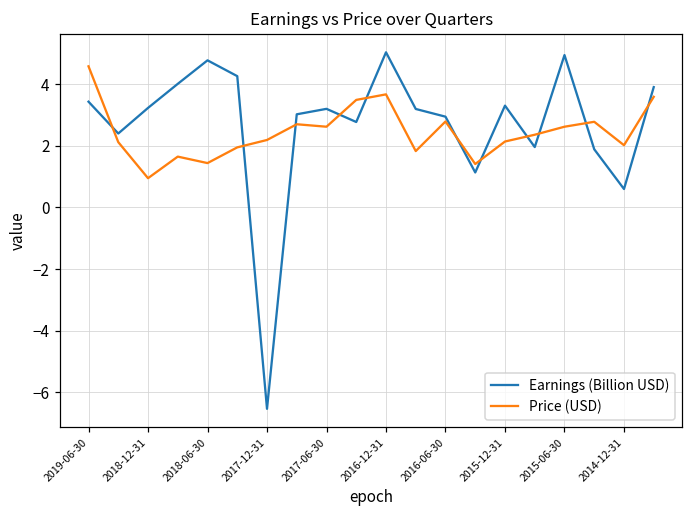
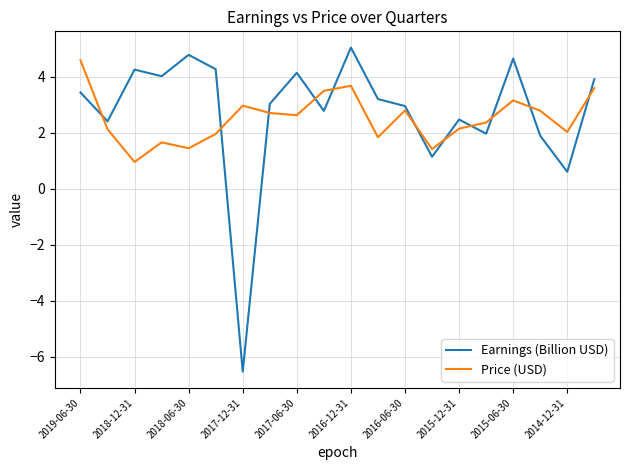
  {
    "Earnings (Billion USD)": {
      "2019-06-30": 3.4,
-     "2018-12-31": 3.2,
+     "2018-12-31": 4.2,
      "2018-06-30": 4.8,
      "2017-12-31": -6.5,
-     "2017-06-30": 3.2,
+     "2017-06-30": 4.1,
      "2016-12-31": 5.0,
      "2016-06-30": 2.9,
-     "2015-12-31": 3.3,
-     "2015-06-30": 4.9,
+     "2015-12-31": 2.5,
+     "2015-06-30": 4.6,
      "2014-12-31": 0.6
    },
    "Price (USD)": {
      "2019-06-30": 4.6,
      "2018-12-31": 1.0,
      "2018-06-30": 1.4,
-     "2017-12-31": 2.2,
+     "2017-12-31": 3.0,
      "2017-06-30": 2.6,
      "2016-12-31": 3.7,
      "2016-06-30": 2.8,
      "2015-12-31": 2.1,
-     "2015-06-30": 2.6,
+     "2015-06-30": 3.2,
      "2014-12-31": 2.0
    }
  }
